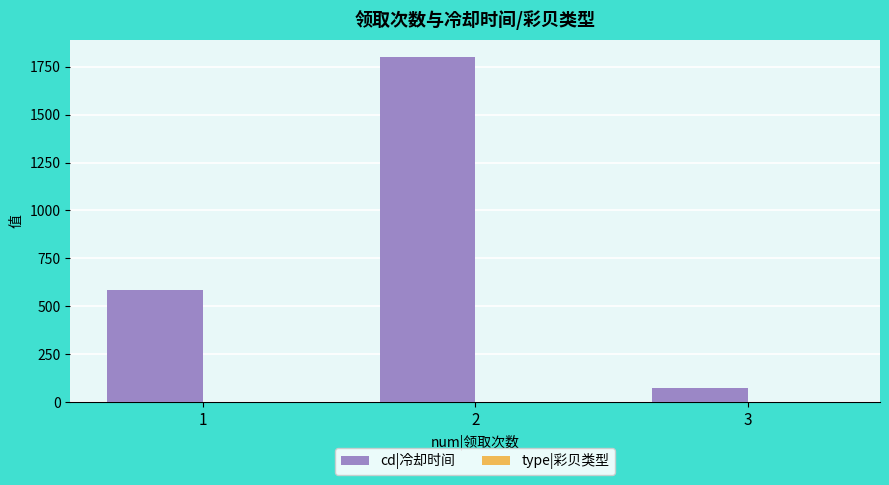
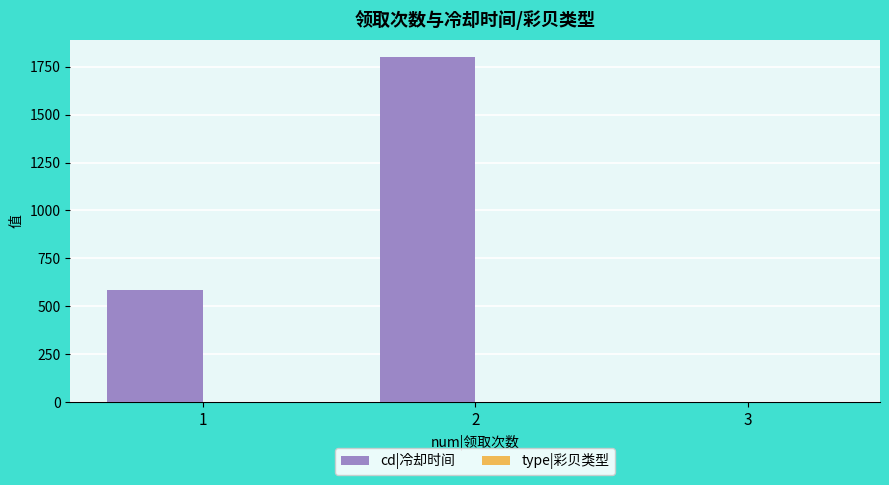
  {
    "cd|冷却时间": {
      "1": 590,
      "2": 1800,
-     "3": 70
+     "3": 0
    }
  }
